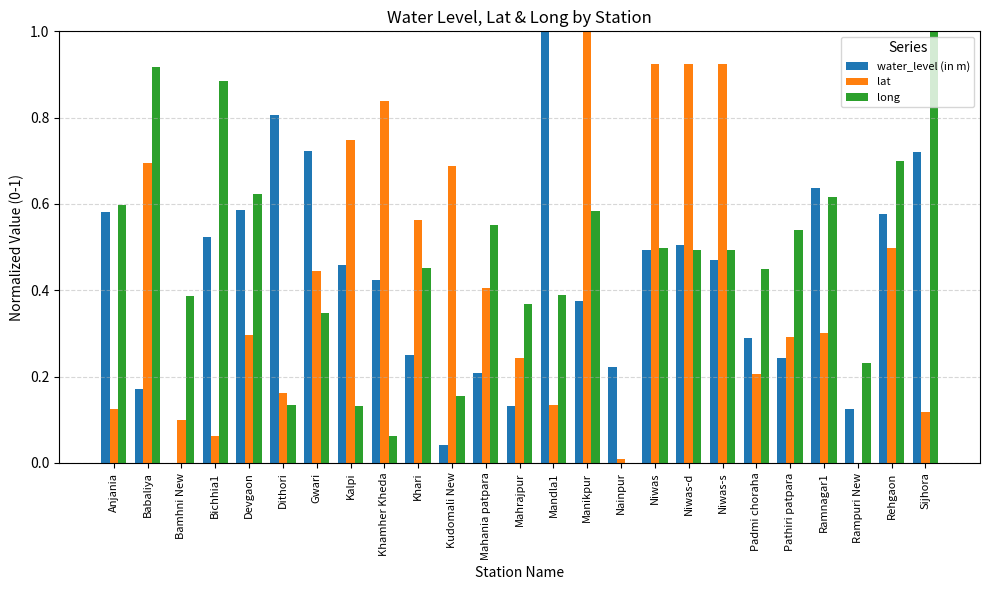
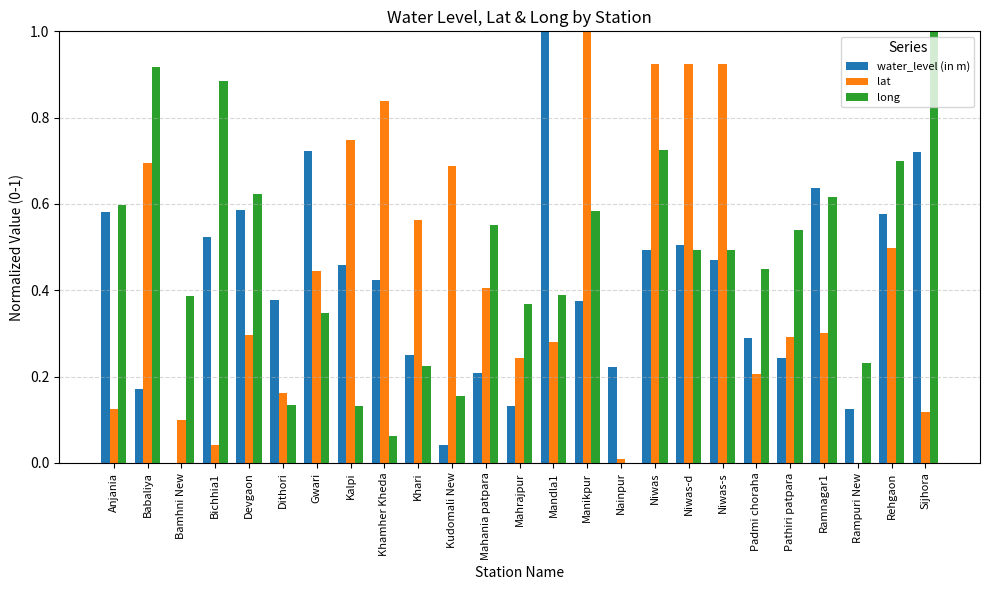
  {
    "water_level (in m)": {
      "Anjania": 0.58,
      "Babaliya": 0.17,
      "Bamhni New": 0.00,
      "Bichhia1": 0.52,
      "Devgaon": 0.59,
-     "Dithori": 0.81,
+     "Dithori": 0.38,
      "Gwari": 0.72,
      "Kalpi": 0.46,
      "Khamher Kheda": 0.42,
      "Khari": 0.25,
      "Kudomali New": 0.04,
      "Mahania patpara": 0.21,
      "Mahrajpur": 0.13,
      "Mandla1": 1.00,
      "Manikpur": 0.38,
      "Nainpur": 0.22,
      "Niwas": 0.49,
      "Niwas-d": 0.51,
      "Niwas-s": 0.47,
      "Padmi choraha": 0.29,
      "Pathiri patpara": 0.24,
      "Ramnagar1": 0.64,
      "Rampuri New": 0.12,
      "Rehgaon": 0.58,
      "Sijhora": 0.72
    },
    "lat": {
      "Anjania": 0.12,
      "Babaliya": 0.69,
      "Bamhni New": 0.10,
-     "Bichhia1": 0.06,
+     "Bichhia1": 0.04,
      "Devgaon": 0.30,
      "Dithori": 0.16,
      "Gwari": 0.44,
      "Kalpi": 0.75,
      "Khamher Kheda": 0.84,
      "Khari": 0.56,
      "Kudomali New": 0.69,
      "Mahania patpara": 0.40,
      "Mahrajpur": 0.24,
-     "Mandla1": 0.13,
+     "Mandla1": 0.28,
      "Manikpur": 1.00,
      "Nainpur": 0.01,
      "Niwas": 0.92,
      "Niwas-d": 0.92,
      "Niwas-s": 0.92,
      "Padmi choraha": 0.21,
      "Pathiri patpara": 0.29,
      "Ramnagar1": 0.30,
      "Rampuri New": 0.00,
      "Rehgaon": 0.50,
      "Sijhora": 0.12
    },
    "long": {
      "Anjania": 0.60,
      "Babaliya": 0.92,
      "Bamhni New": 0.39,
      "Bichhia1": 0.88,
      "Devgaon": 0.62,
      "Dithori": 0.13,
      "Gwari": 0.35,
      "Kalpi": 0.13,
      "Khamher Kheda": 0.06,
-     "Khari": 0.45,
+     "Khari": 0.22,
      "Kudomali New": 0.16,
      "Mahania patpara": 0.55,
      "Mahrajpur": 0.37,
      "Mandla1": 0.39,
      "Manikpur": 0.58,
      "Nainpur": 0.00,
-     "Niwas": 0.50,
+     "Niwas": 0.72,
      "Niwas-d": 0.49,
      "Niwas-s": 0.49,
      "Padmi choraha": 0.45,
      "Pathiri patpara": 0.54,
      "Ramnagar1": 0.62,
      "Rampuri New": 0.23,
      "Rehgaon": 0.70,
      "Sijhora": 1.00
    }
  }
